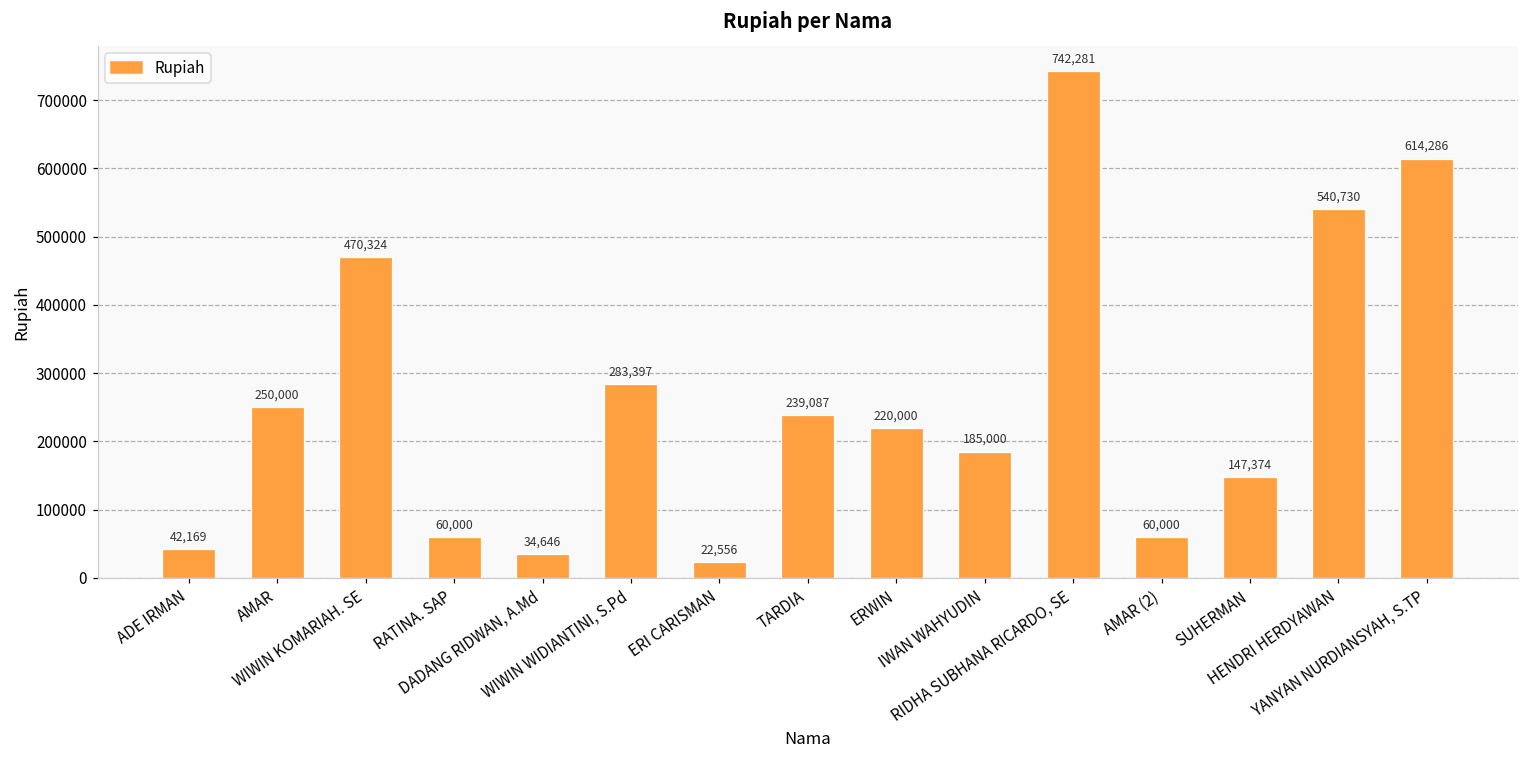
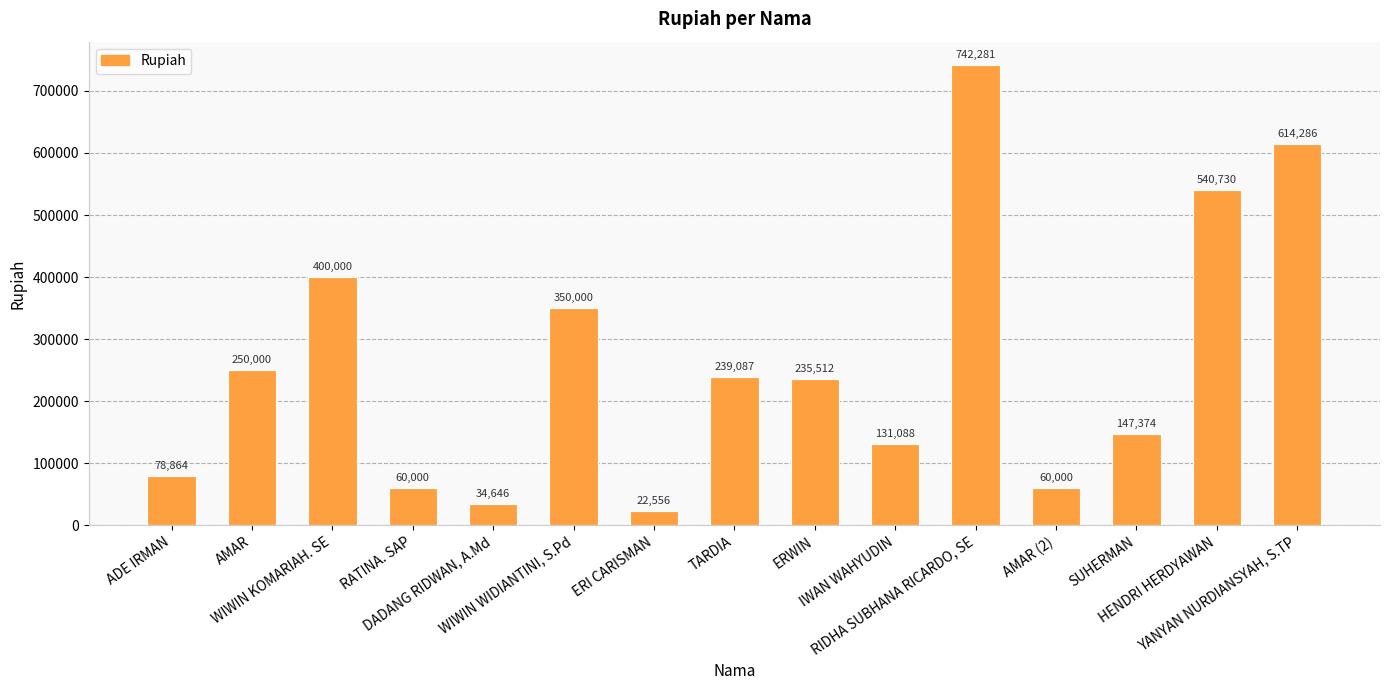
  {
-   "ADE IRMAN": "42,169",
+   "ADE IRMAN": "78,864",
    "AMAR": "250,000",
-   "WIWIN KOMARIAH. SE": "470,324",
+   "WIWIN KOMARIAH. SE": "400,000",
    "RATINA. SAP": "60,000",
    "DADANG RIDWAN, A.Md": "34,646",
-   "WIWIN WIDIANTINI, S.Pd": "283,397",
+   "WIWIN WIDIANTINI, S.Pd": "350,000",
    "ERI CARISMAN": "22,556",
    "TARDIA": "239,087",
-   "ERWIN": "220,000",
-   "IWAN WAHYUDIN": "185,000",
+   "ERWIN": "235,512",
+   "IWAN WAHYUDIN": "131,088",
    "RIDHA SUBHANA RICARDO, SE": "742,281",
    "AMAR (2)": "60,000",
    "SUHERMAN": "147,374",
    "HENDRI HERDYAWAN": "540,730",
    "YANYAN NURDIANSYAH, S.TP": "614,286"
  }
